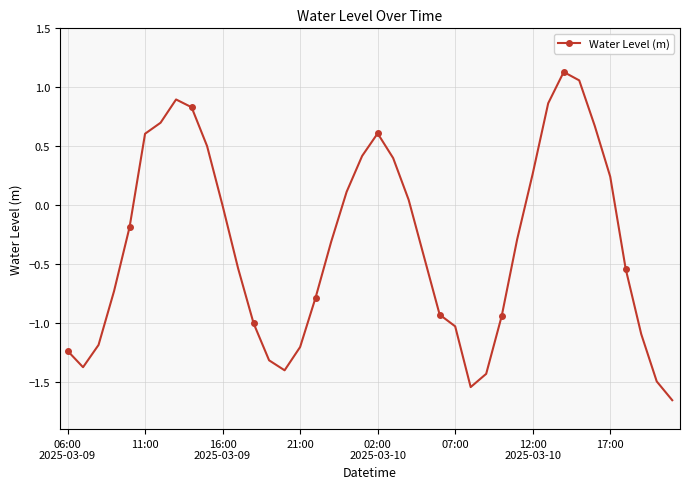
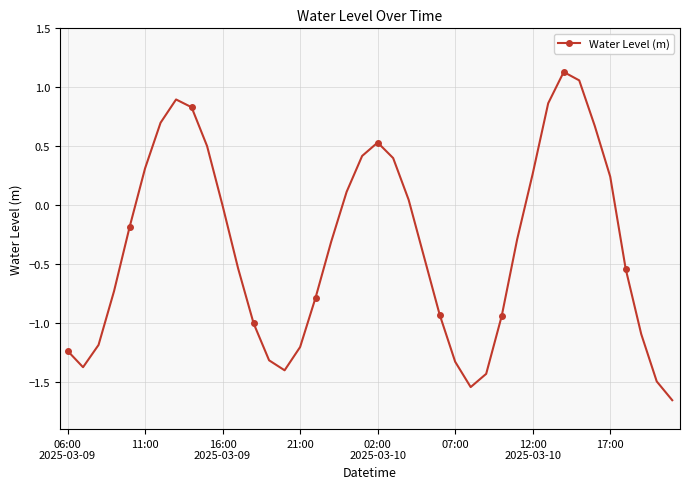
  {
    "06:00 2025-03-09": -1.24,
-   "11:00": 0.61,
+   "11:00": 0.31,
    "16:00 2025-03-09": 0.00,
    "21:00": -1.20,
-   "02:00 2025-03-10": 0.61,
-   "07:00": -1.03,
+   "02:00 2025-03-10": 0.53,
+   "07:00": -1.33,
    "12:00 2025-03-10": 0.27,
    "17:00": 0.24
  }
